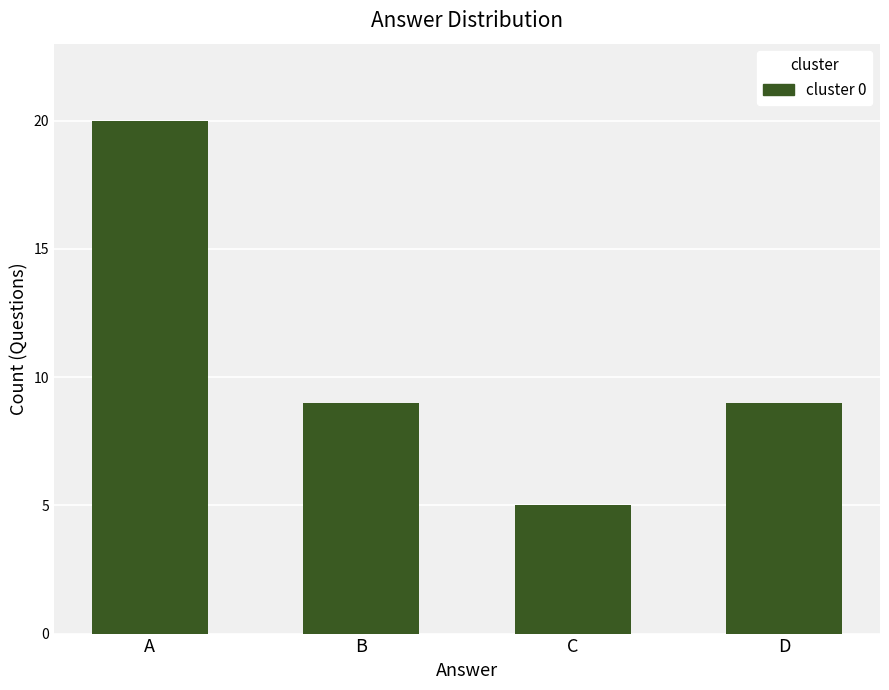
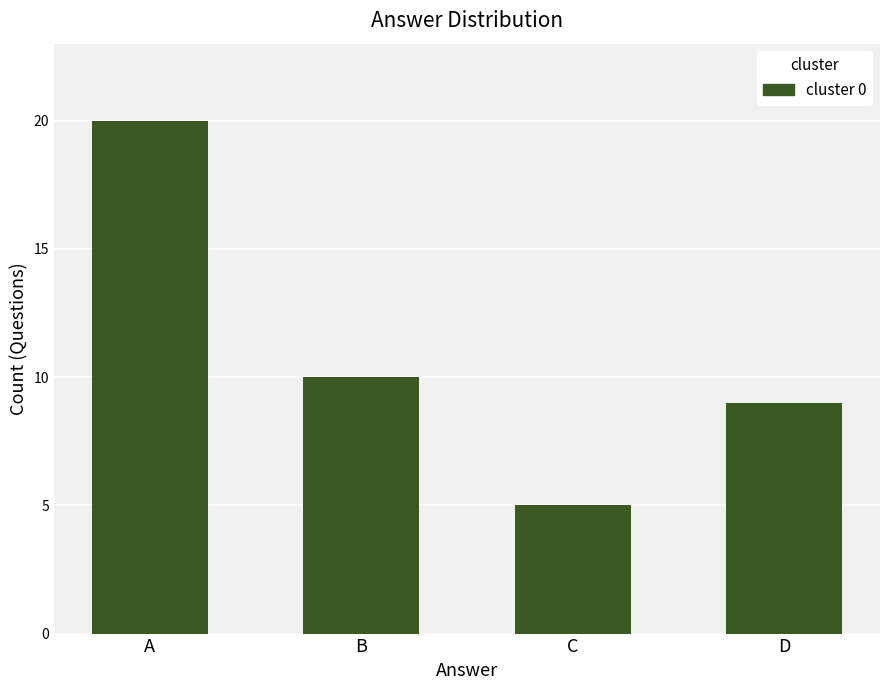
  {
    "A": 20,
-   "B": 9,
+   "B": 10,
    "C": 5,
    "D": 9
  }
